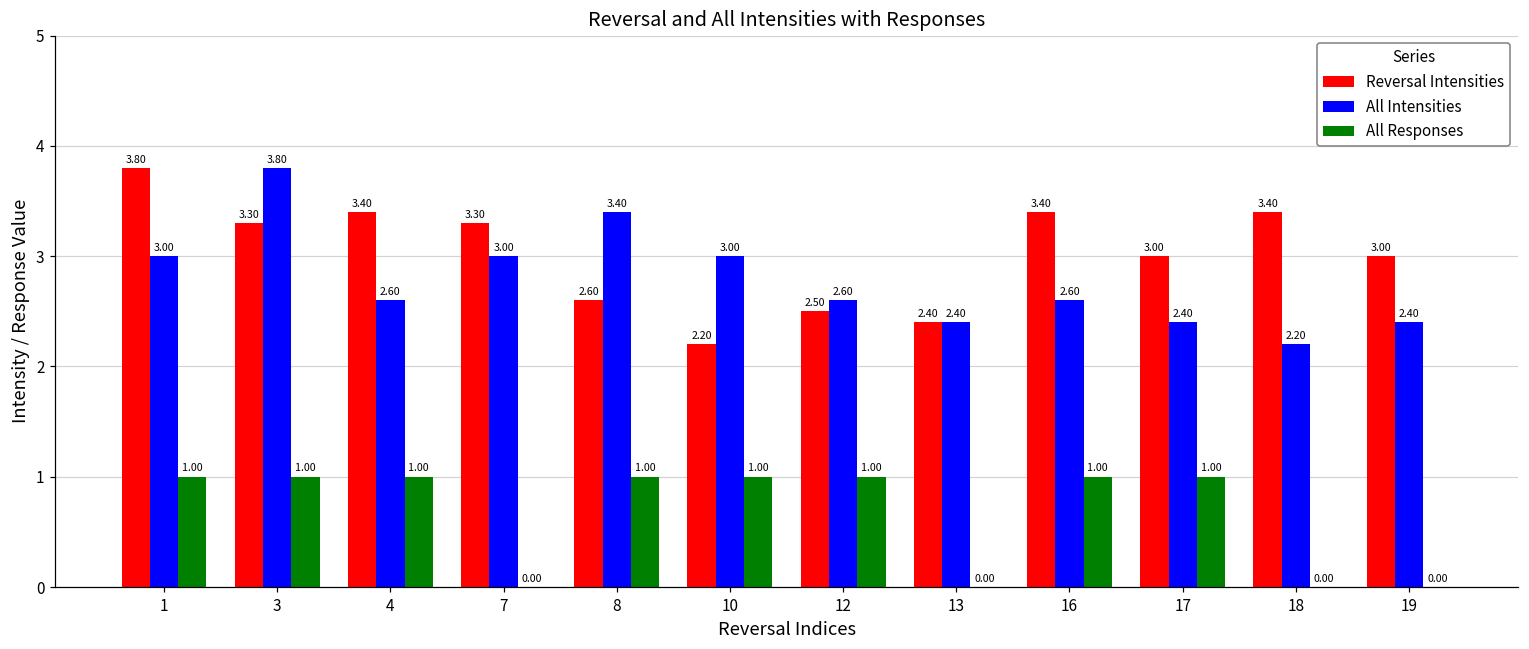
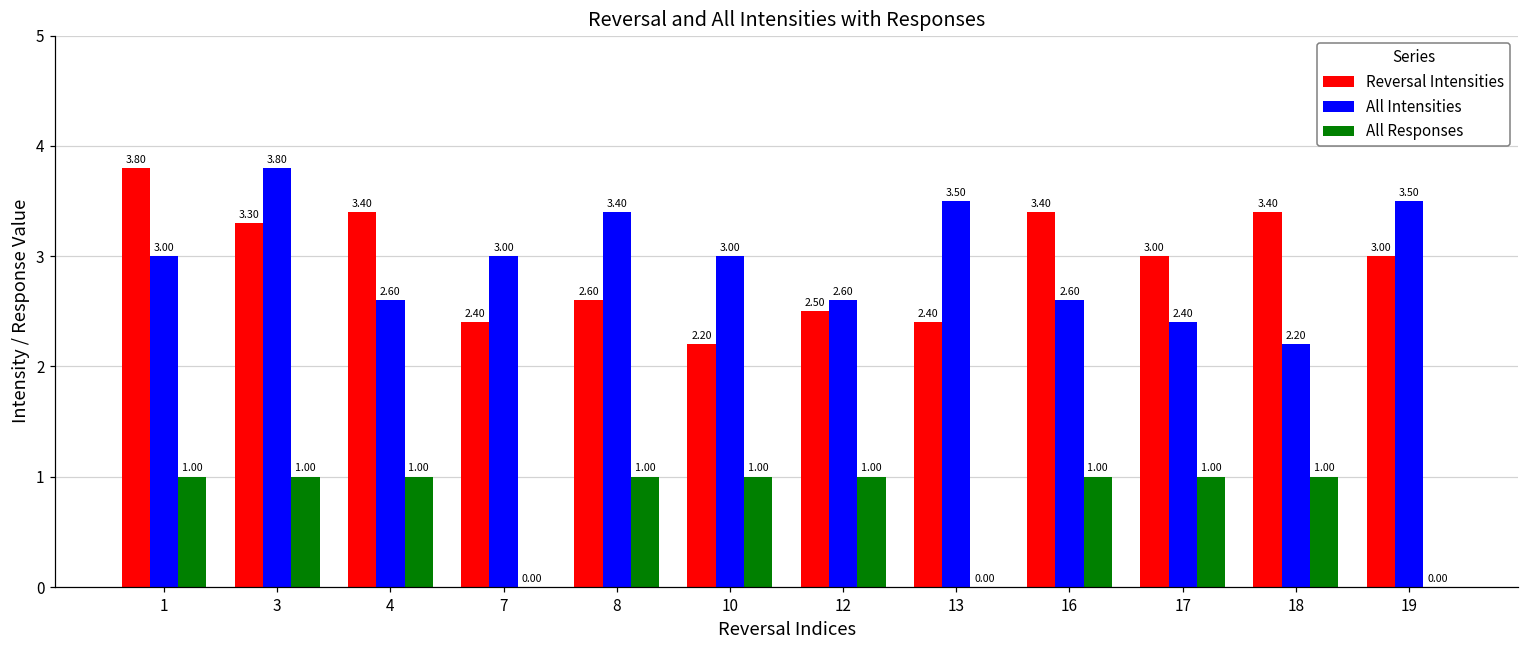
  {
    "Reversal Intensities": {
      "1": 3.80,
      "3": 3.30,
      "4": 3.40,
-     "7": 3.30,
+     "7": 2.40,
      "8": 2.60,
      "10": 2.20,
      "12": 2.50,
      "13": 2.40,
      "16": 3.40,
      "17": 3.00,
      "18": 3.40,
      "19": 3.00
    },
    "All Intensities": {
      "1": 3.00,
      "3": 3.80,
      "4": 2.60,
      "7": 3.00,
      "8": 3.40,
      "10": 3.00,
      "12": 2.60,
-     "13": 2.40,
+     "13": 3.50,
      "16": 2.60,
      "17": 2.40,
      "18": 2.20,
-     "19": 2.40
+     "19": 3.50
    },
    "All Responses": {
      "1": 1.00,
      "3": 1.00,
      "4": 1.00,
      "7": 0.00,
      "8": 1.00,
      "10": 1.00,
      "12": 1.00,
      "13": 0.00,
      "16": 1.00,
      "17": 1.00,
-     "18": 0.00,
+     "18": 1.00,
      "19": 0.00
    }
  }
